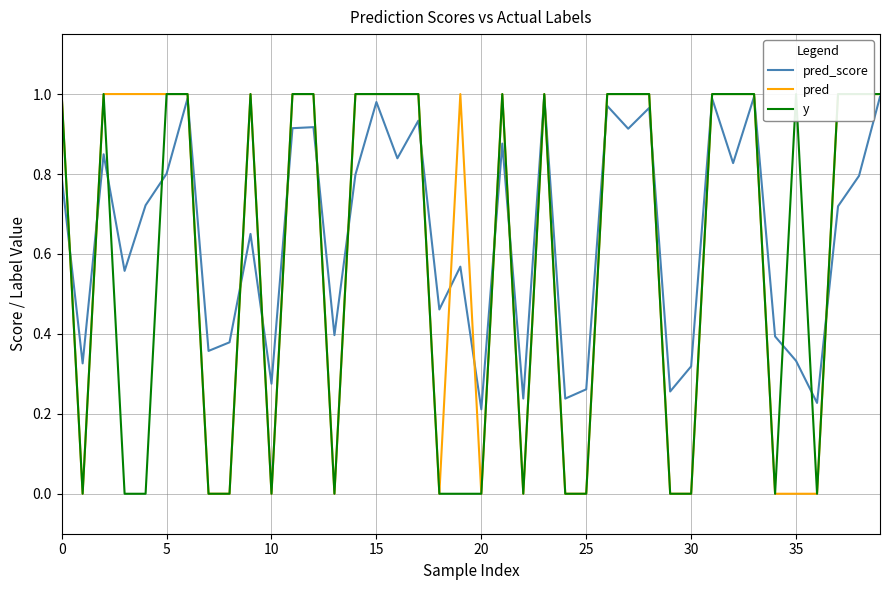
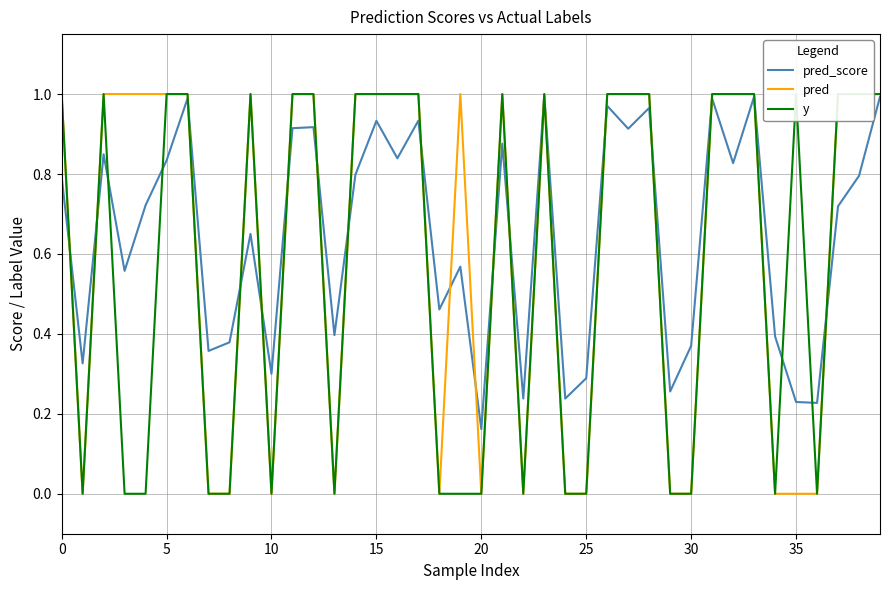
  {
    "pred_score": {
      "0": 0.79,
-     "5": 0.80,
-     "10": 0.28,
-     "15": 0.98,
-     "20": 0.21,
-     "25": 0.26,
-     "30": 0.32,
-     "35": 0.33
+     "5": 0.83,
+     "10": 0.30,
+     "15": 0.93,
+     "20": 0.16,
+     "25": 0.29,
+     "30": 0.37,
+     "35": 0.23
    },
    "pred": {
      "35": 0.00
    }
  }
